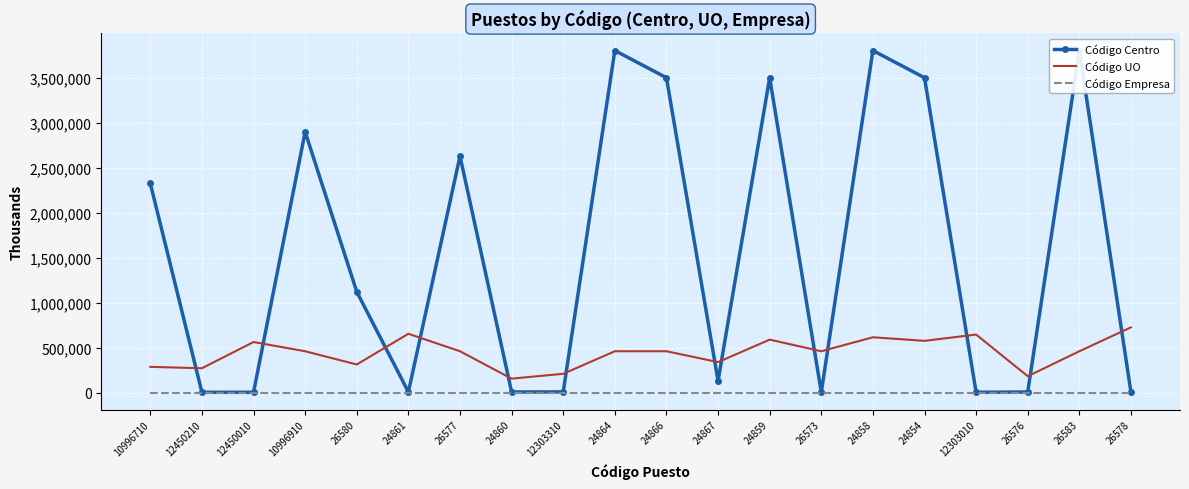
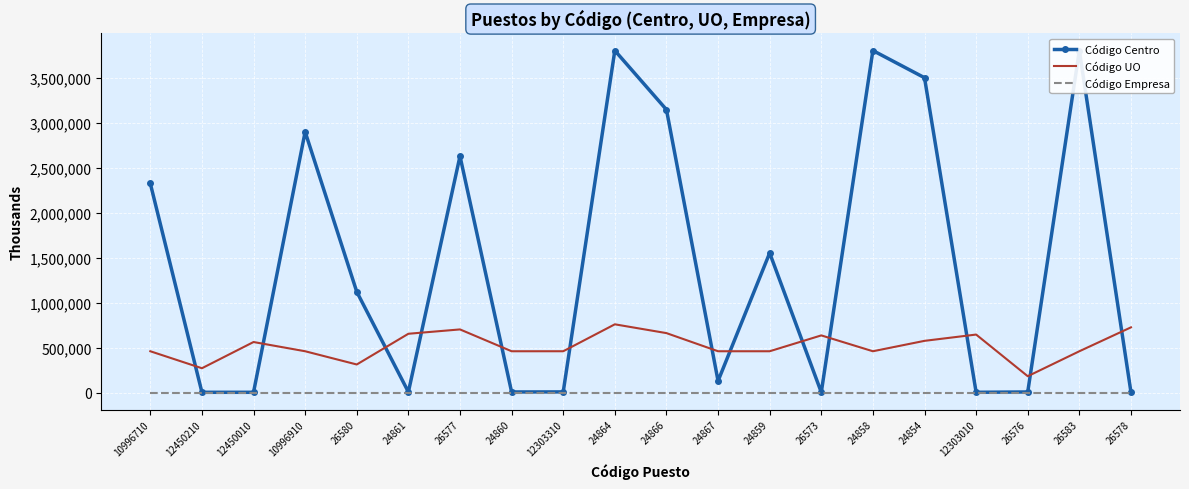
  {
    "Código Centro": {
      "10996710": "2,300,000",
      "10996910": "2,900,000",
      "26580": "1,100,000",
      "26577": "2,600,000",
      "24864": "3,800,000",
-     "24866": "3,500,000",
+     "24866": "3,100,000",
      "24867": "100,000",
-     "24859": "3,500,000",
+     "24859": "1,600,000",
      "24858": "3,800,000",
      "24854": "3,500,000"
    },
    "Código UO": {
-     "10996710": "300,000",
+     "10996710": "500,000",
      "12450210": "300,000",
      "12450010": "600,000",
      "10996910": "500,000",
      "26580": "300,000",
      "24861": "700,000",
-     "26577": "500,000",
-     "24860": "200,000",
-     "12303310": "200,000",
-     "24864": "500,000",
-     "24866": "500,000",
-     "24867": "300,000",
-     "24859": "600,000",
-     "26573": "500,000",
-     "24858": "600,000",
+     "26577": "700,000",
+     "24860": "500,000",
+     "12303310": "500,000",
+     "24864": "800,000",
+     "24866": "700,000",
+     "24867": "500,000",
+     "24859": "500,000",
+     "26573": "600,000",
+     "24858": "500,000",
      "24854": "600,000",
      "12303010": "600,000",
      "26576": "200,000",
      "26583": "500,000",
      "26578": "700,000"
    },
    "Código Empresa": {
      "10996710": "0",
      "10996910": "0",
      "26580": "0",
      "26577": "0",
      "24864": "0",
      "24866": "0",
      "24867": "0",
      "24859": "0",
      "24858": "0",
      "24854": "0",
      "26583": "0"
    }
  }
